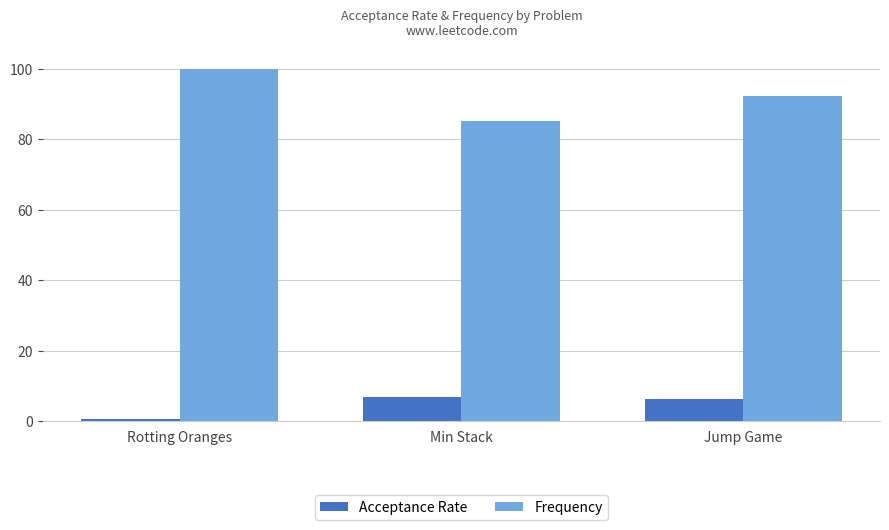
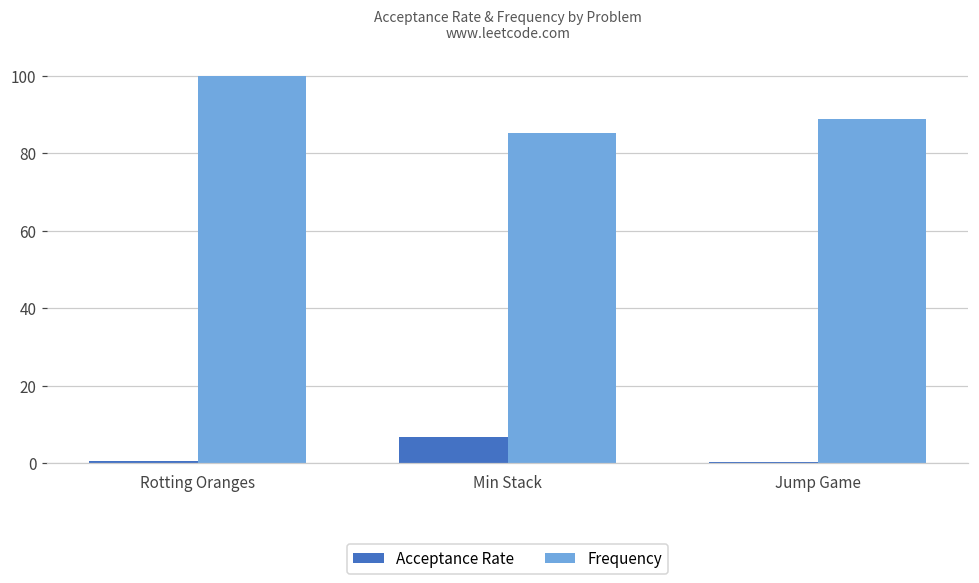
  {
    "Acceptance Rate": {
      "Min Stack": 7,
-     "Jump Game": 6
+     "Jump Game": 0
    },
    "Frequency": {
      "Rotting Oranges": 100,
      "Min Stack": 85,
-     "Jump Game": 92
+     "Jump Game": 89
    }
  }
